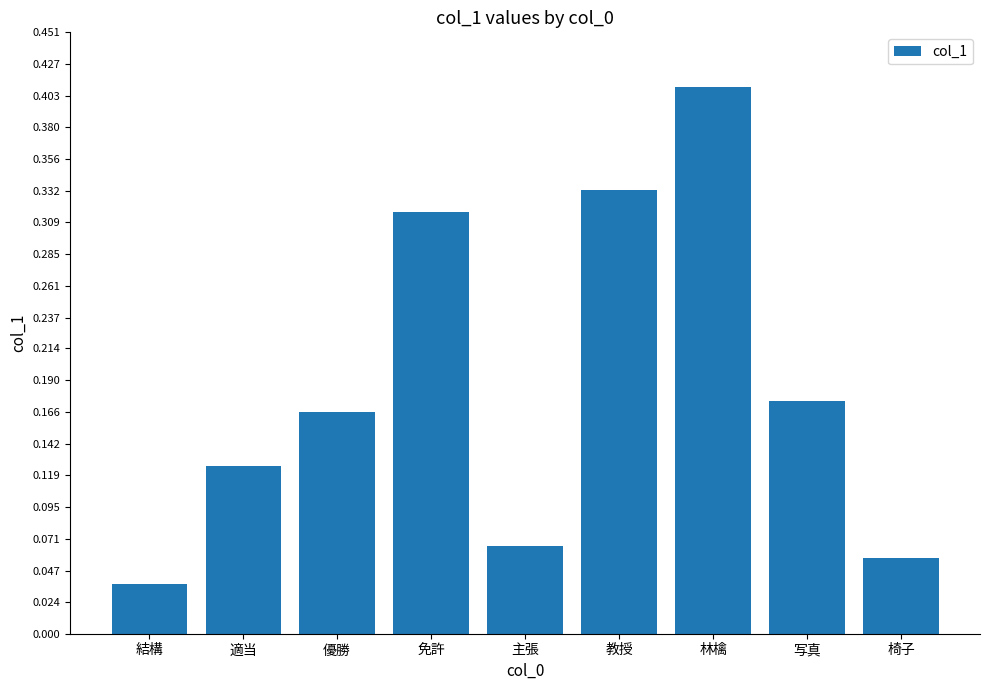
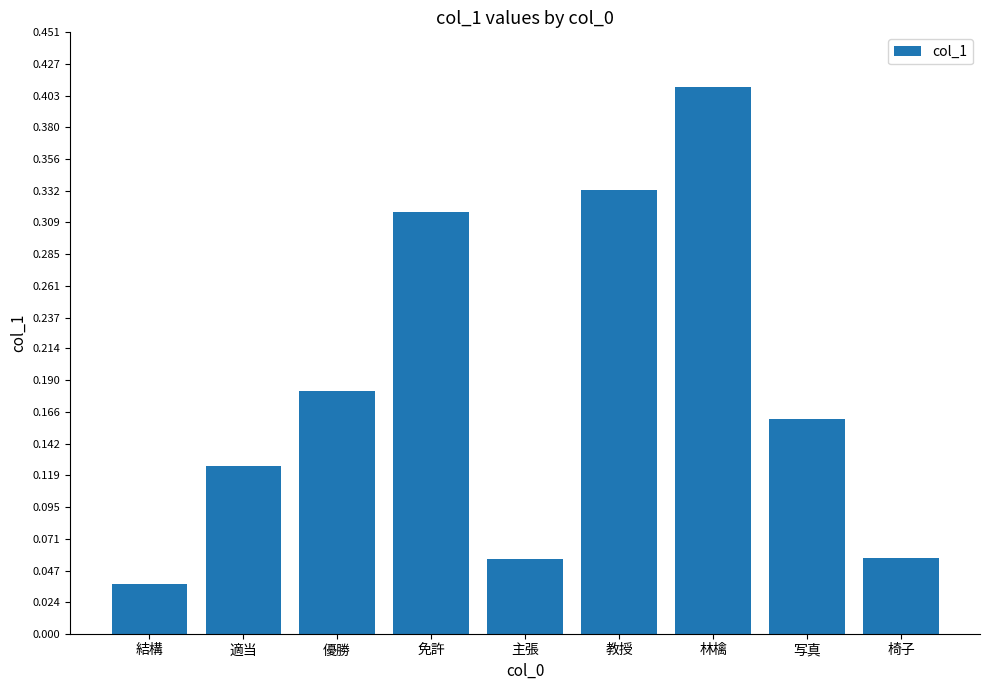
  {
    "結構": 0.037,
    "適当": 0.126,
-   "優勝": 0.166,
+   "優勝": 0.182,
    "免許": 0.316,
-   "主張": 0.066,
+   "主張": 0.056,
    "教授": 0.333,
    "林檎": 0.410,
-   "写真": 0.175,
+   "写真": 0.161,
    "椅子": 0.057
  }
